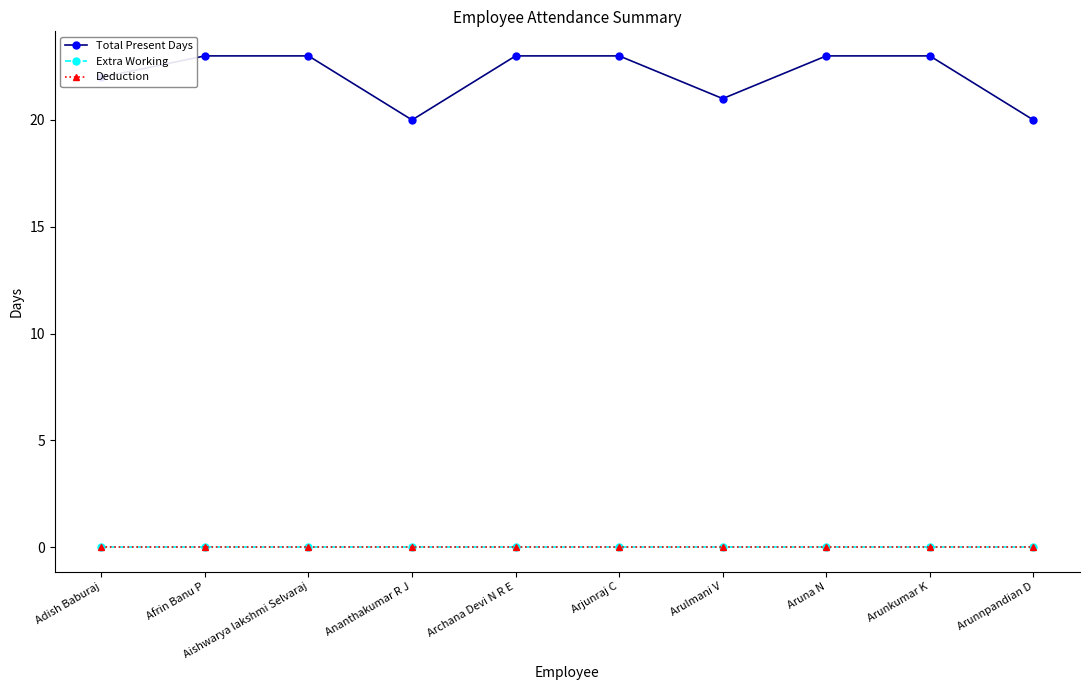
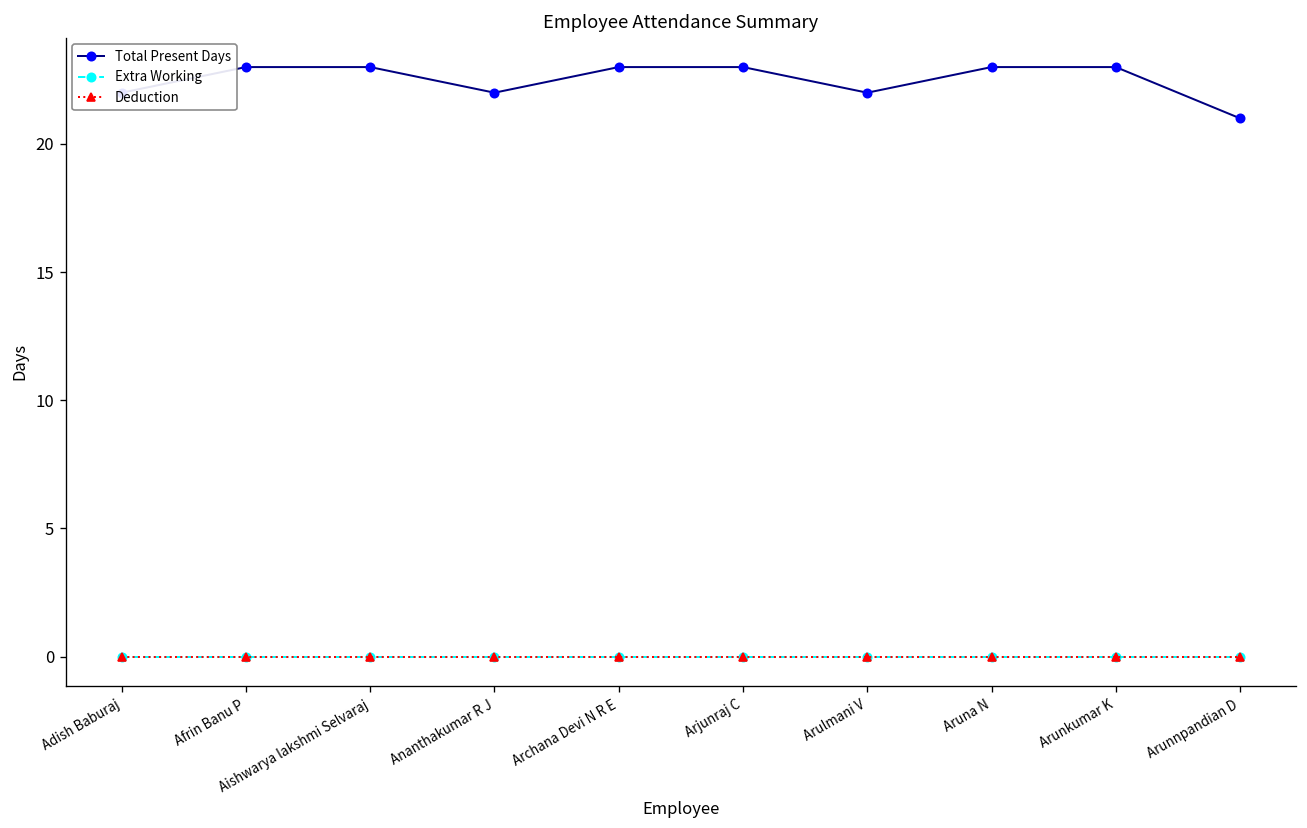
  {
    "Total Present Days": {
      "Afrin Banu P": 23,
      "Aishwarya lakshmi Selvaraj": 23,
-     "Ananthakumar R J": 20,
+     "Ananthakumar R J": 22,
      "Archana Devi N R E": 23,
      "Arjunraj C": 23,
-     "Arulmani V": 21,
+     "Arulmani V": 22,
      "Aruna N": 23,
      "Arunkumar K": 23,
-     "Arunnpandian D": 20
+     "Arunnpandian D": 21
    },
    "Deduction": {
      "Adish Baburaj": 0,
      "Afrin Banu P": 0,
      "Aishwarya lakshmi Selvaraj": 0,
      "Ananthakumar R J": 0,
      "Archana Devi N R E": 0,
      "Arjunraj C": 0,
      "Arulmani V": 0,
      "Aruna N": 0,
      "Arunkumar K": 0,
      "Arunnpandian D": 0
    }
  }
